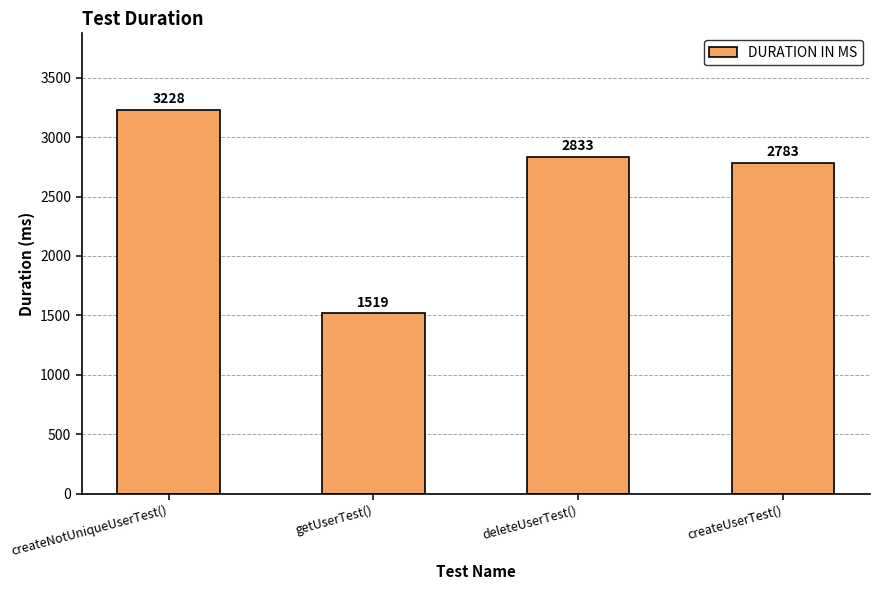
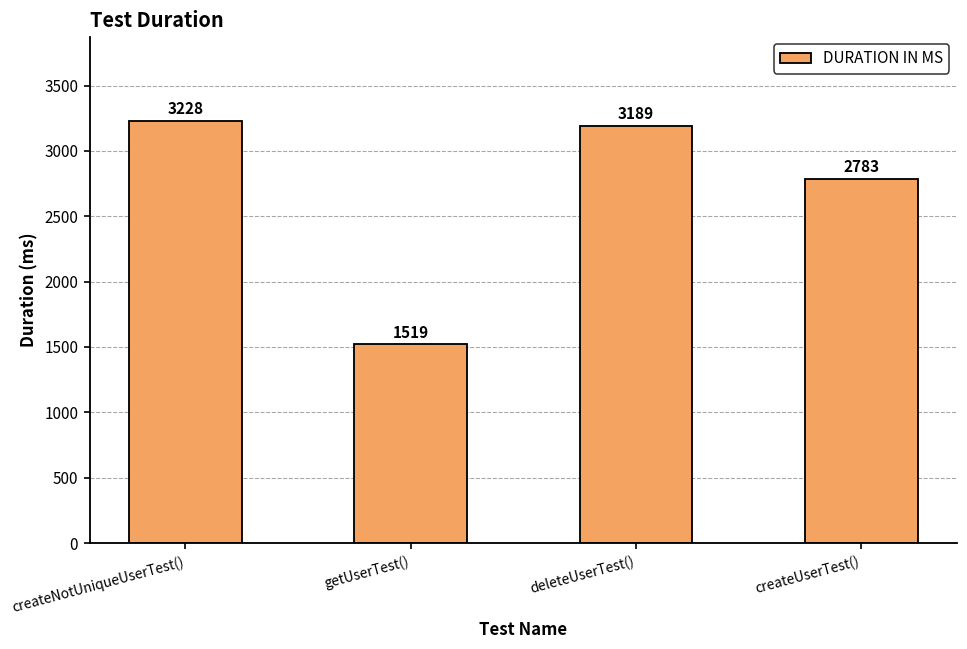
  {
    "createNotUniqueUserTest()": 3228,
    "getUserTest()": 1519,
-   "deleteUserTest()": 2833,
+   "deleteUserTest()": 3189,
    "createUserTest()": 2783
  }
